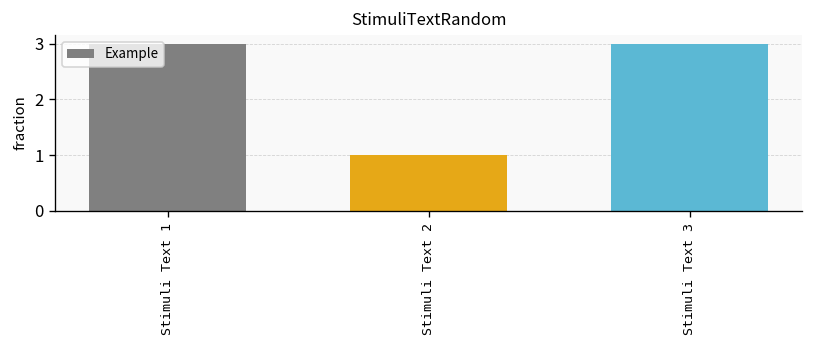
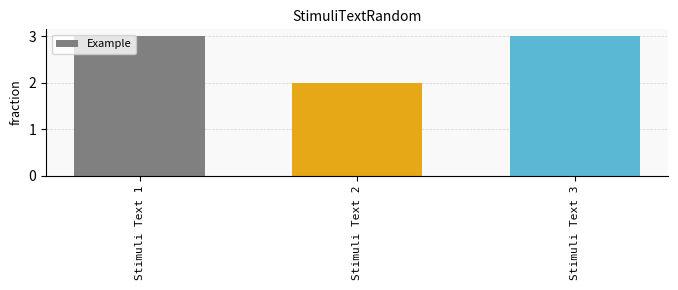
  {
    "Stimuli Text 1": 3,
-   "Stimuli Text 2": 1,
+   "Stimuli Text 2": 2,
    "Stimuli Text 3": 3
  }
